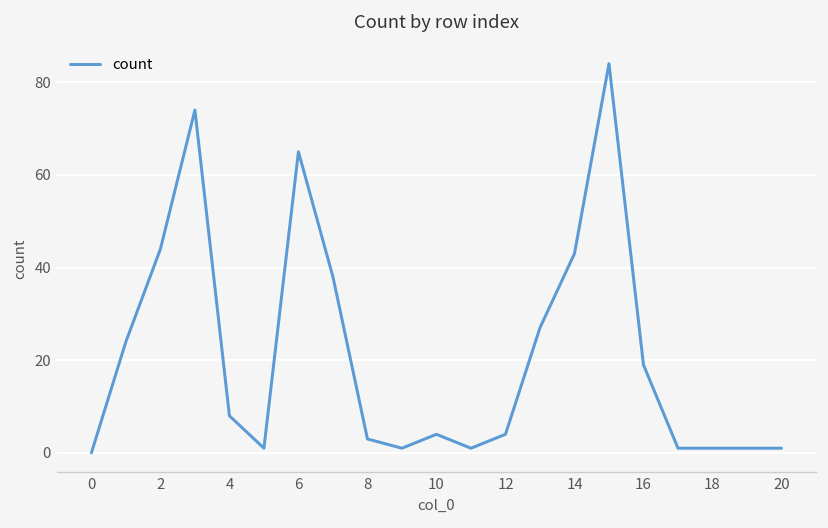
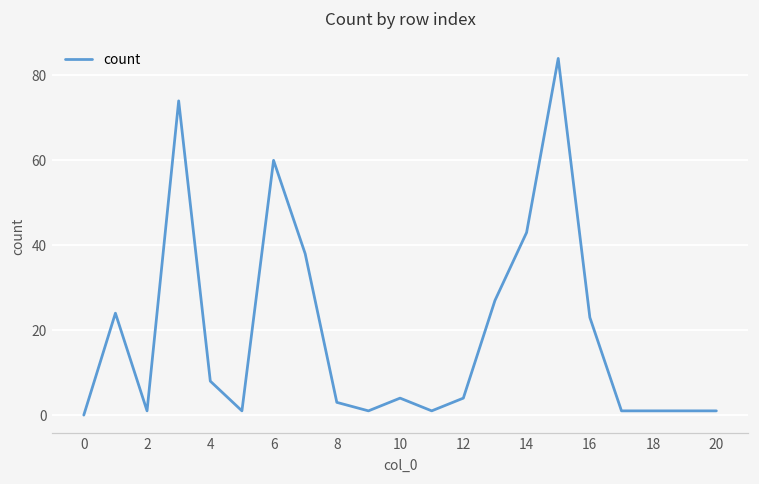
  {
    "0": 0,
-   "2": 44,
+   "2": 1,
    "4": 8,
-   "6": 65,
+   "6": 60,
    "8": 3,
    "10": 4,
    "12": 4,
    "14": 43,
-   "16": 19,
+   "16": 23,
    "18": 1,
    "20": 1
  }
